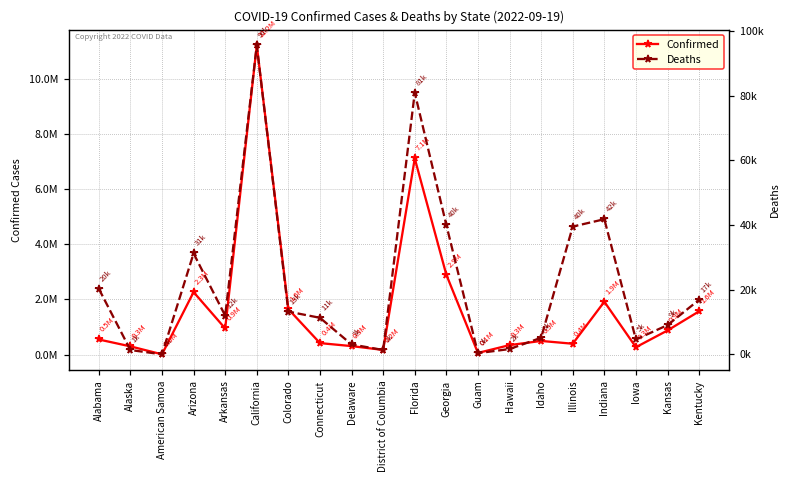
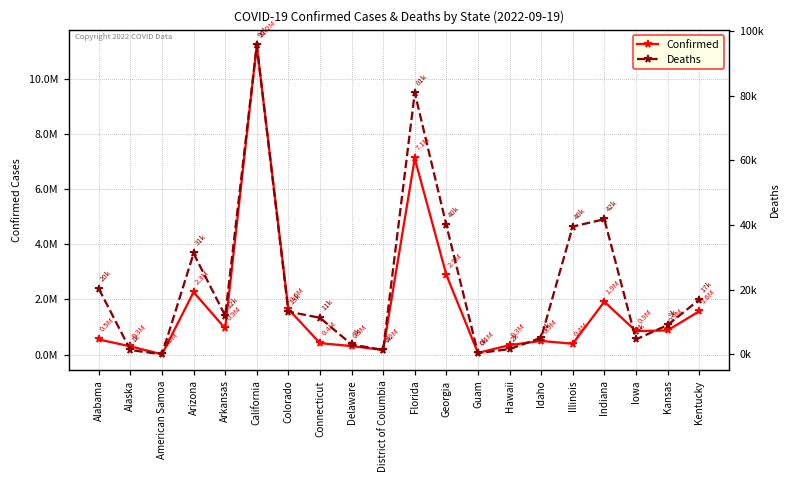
  {
    "Confirmed": {
      "Alabama": "0.5M",
      "Arizona": "2.3M",
      "Florida": "7.1M",
      "Georgia": "2.9M",
      "Illinois": "0.4M",
      "Indiana": "1.9M",
-     "Iowa": "0.3M"
+     "Iowa": "0.9M"
    },
    "Deaths": {
      "Alabama": "20k",
      "Arizona": "31k",
      "Connecticut": "11k",
      "Florida": "81k",
      "Georgia": "40k",
      "Illinois": "40k",
      "Indiana": "42k"
    }
  }
